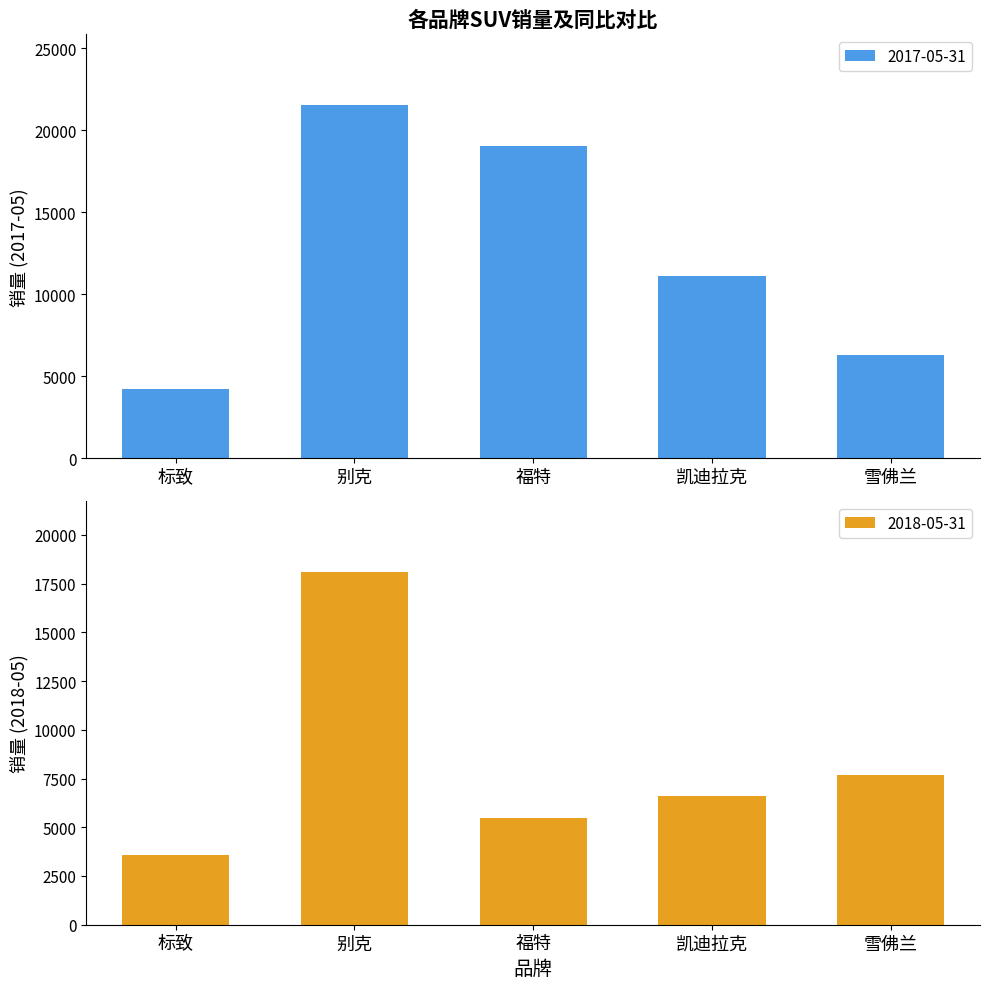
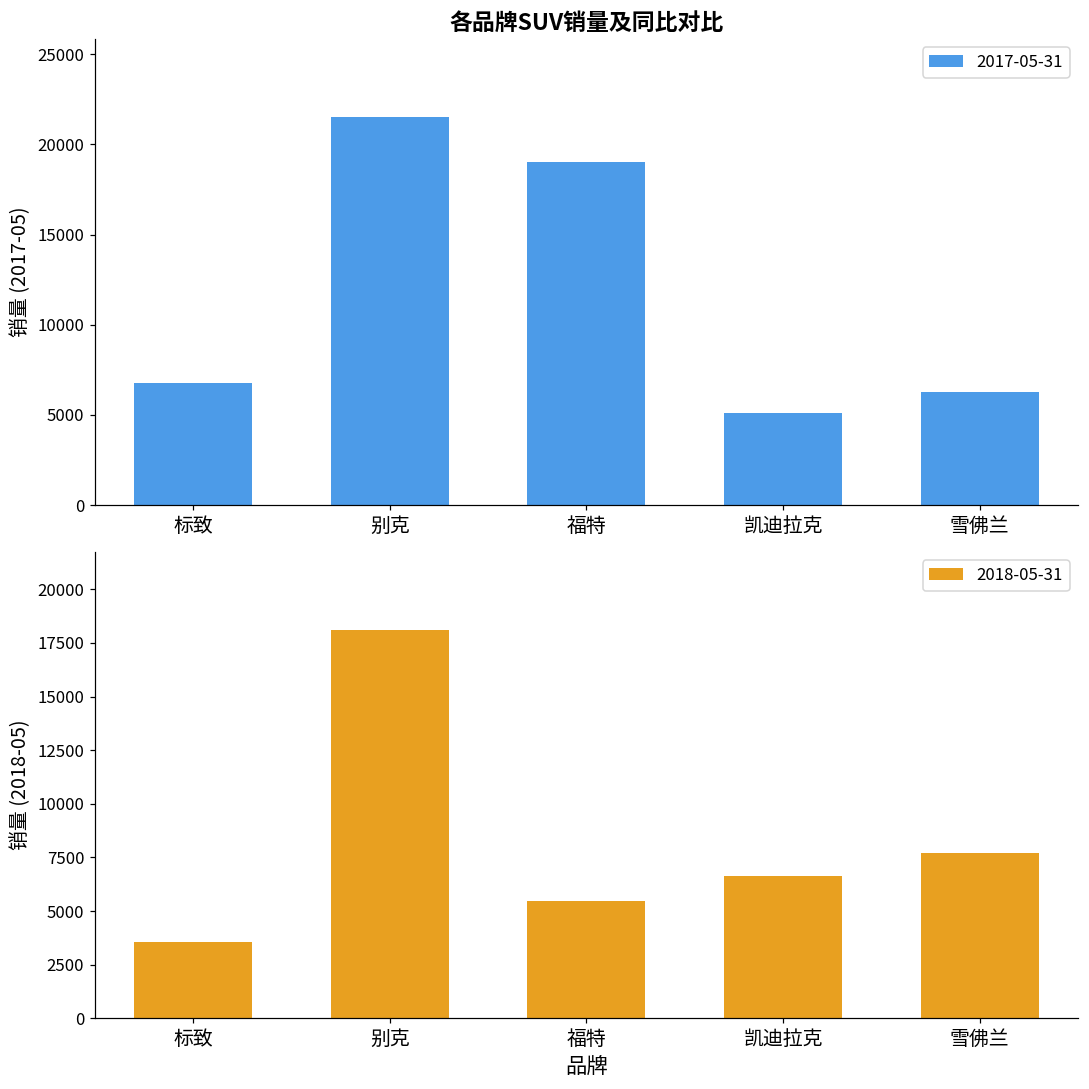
  {
    "各品牌SUV销量及同比对比": {
-     "标致": 4200,
+     "标致": 6800,
      "别克": 21500,
      "福特": 19000,
-     "凯迪拉克": 11100,
+     "凯迪拉克": 5100,
      "雪佛兰": 6300
    }
  }
